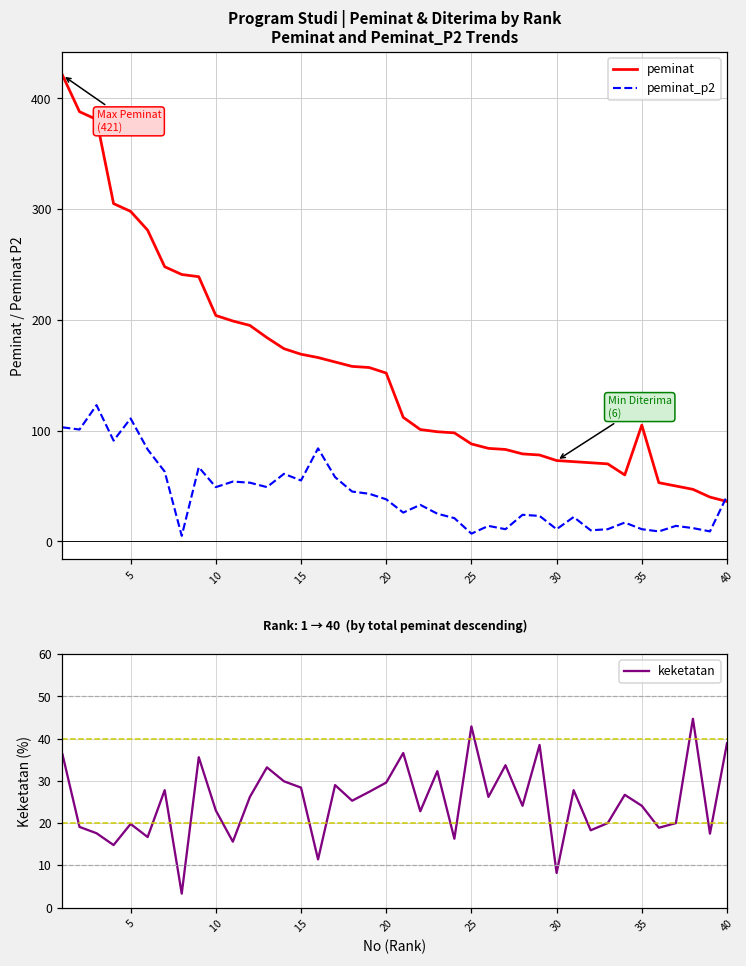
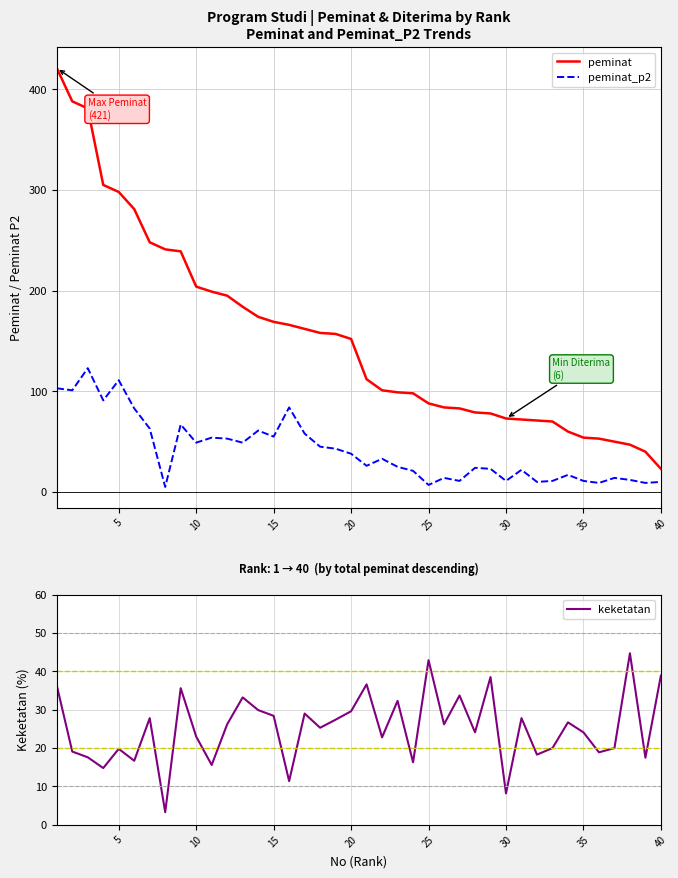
  {
    "Program Studi | Peminat & Diterima by Rank Peminat and Peminat_P2 Trends": {
      "peminat": {
        "5": 298,
        "10": 204,
        "15": 169,
        "20": 152,
        "25": 88,
        "30": 73,
-       "35": 105,
-       "40": 36
+       "35": 54,
+       "40": 23
      },
      "peminat_p2": {
        "5": 111,
        "10": 49,
        "15": 55,
        "20": 38,
        "25": 7,
        "30": 11,
        "35": 11,
-       "40": 41
+       "40": 10
      }
    }
  }
